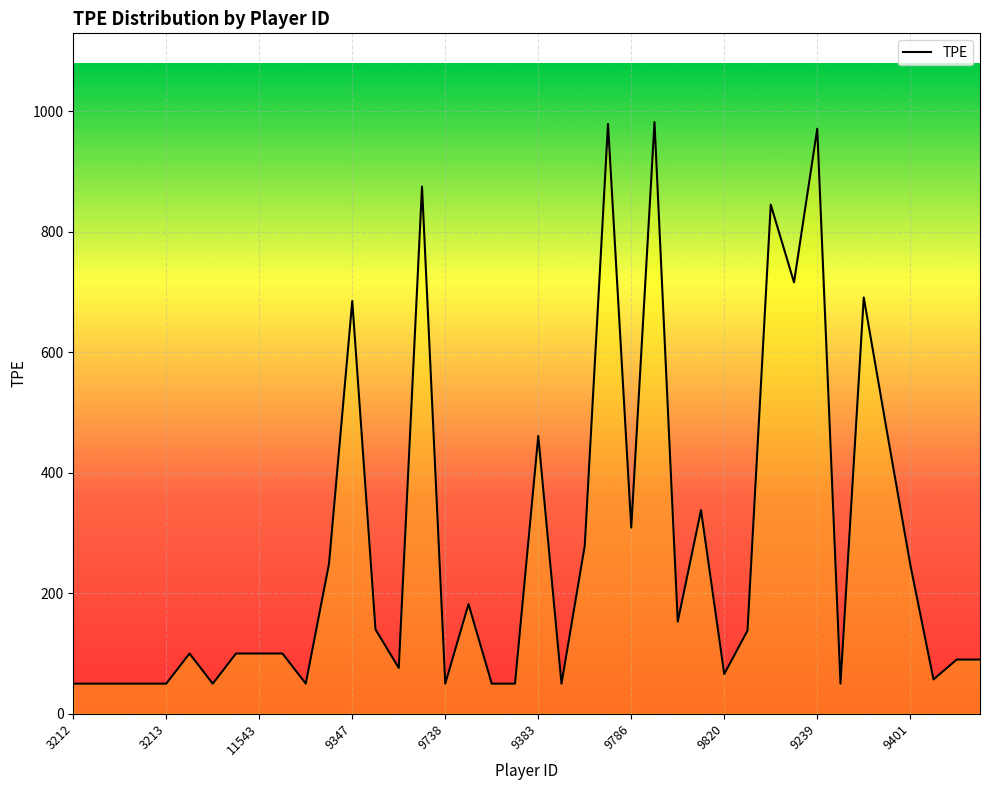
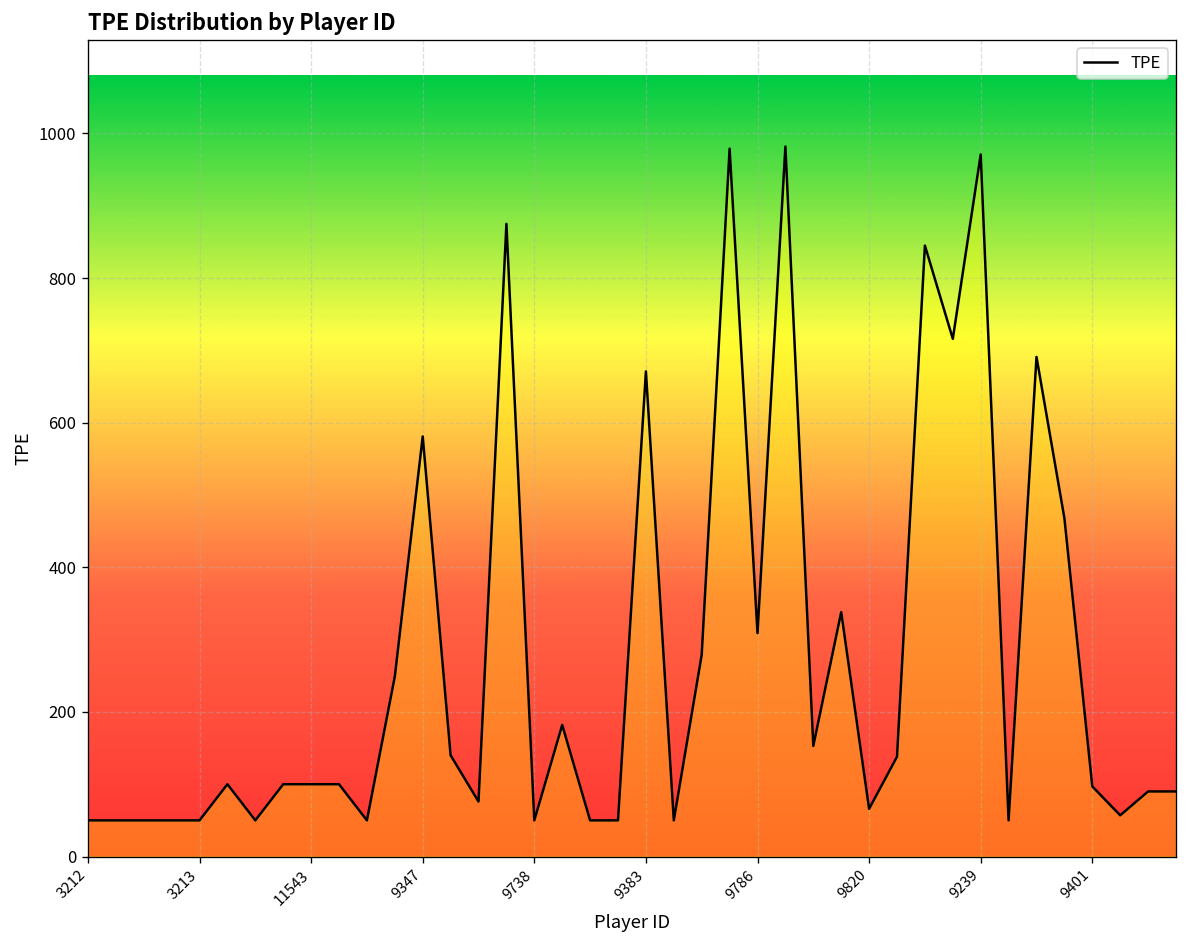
  {
    "3212": 50,
    "3213": 50,
    "11543": 100,
-   "9347": 690,
+   "9347": 580,
    "9738": 50,
-   "9383": 460,
+   "9383": 670,
    "9786": 310,
    "9820": 70,
    "9239": 970,
-   "9401": 250
+   "9401": 100
  }
